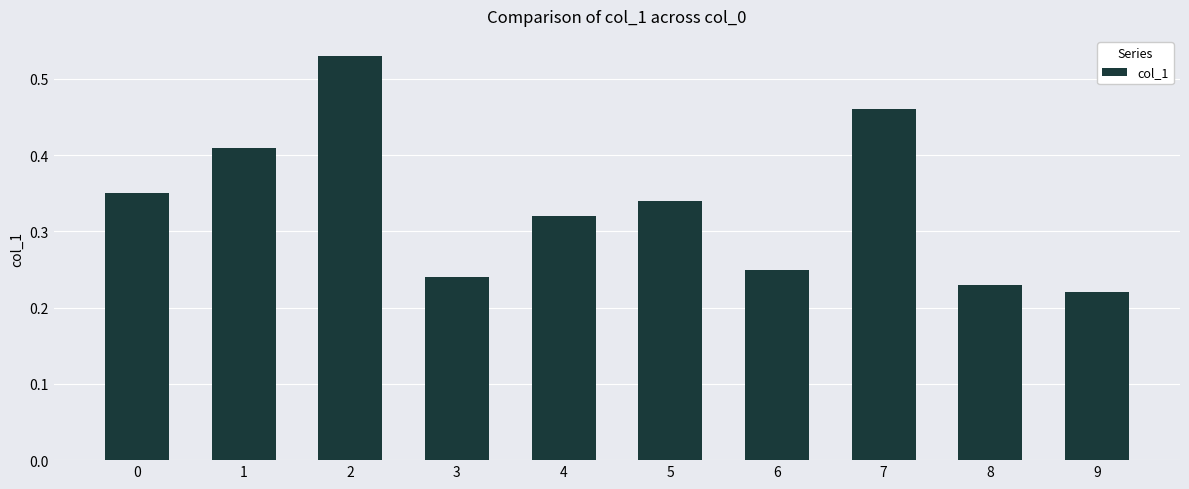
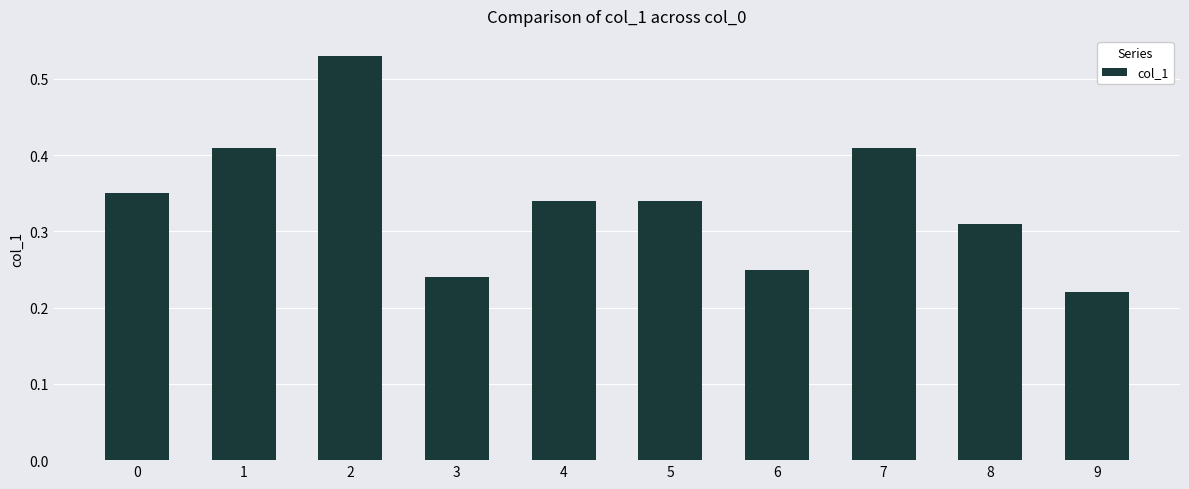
  {
    "0": 0.35,
    "1": 0.41,
    "2": 0.53,
    "3": 0.24,
-   "4": 0.32,
+   "4": 0.34,
    "5": 0.34,
    "6": 0.25,
-   "7": 0.46,
-   "8": 0.23,
+   "7": 0.41,
+   "8": 0.31,
    "9": 0.22
  }
